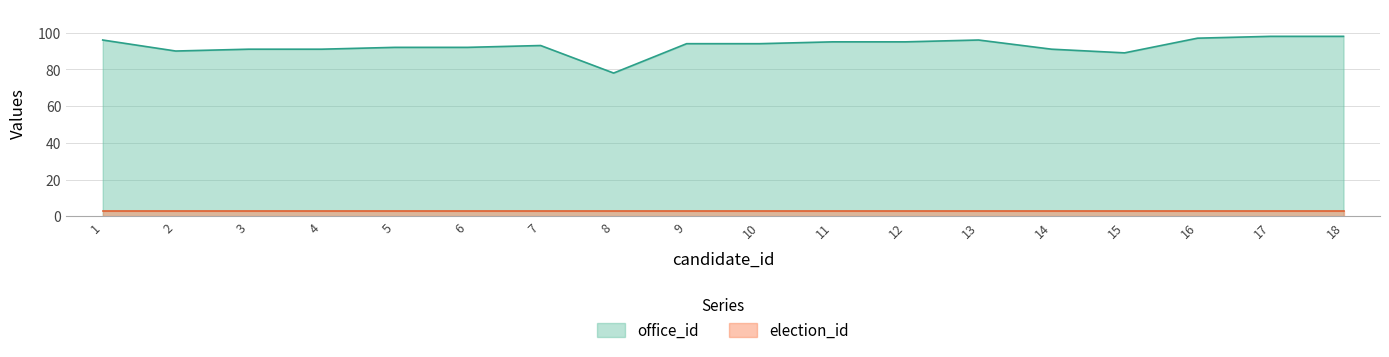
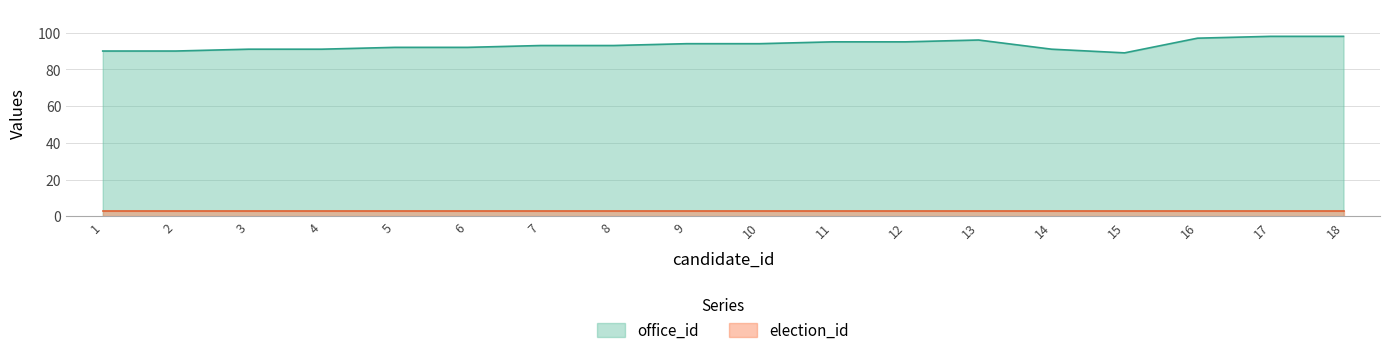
  {
    "office_id": {
-     "1": 96,
+     "1": 90,
      "2": 90,
      "3": 91,
      "4": 91,
      "5": 92,
      "6": 92,
      "7": 93,
-     "8": 78,
+     "8": 93,
      "9": 94,
      "10": 94,
      "11": 95,
      "12": 95,
      "13": 96,
      "14": 91,
      "15": 89,
      "16": 97,
      "17": 98,
      "18": 98
    },
    "election_id": {
      "1": 3,
      "2": 3,
      "3": 3,
      "4": 3,
      "5": 3,
      "6": 3,
      "7": 3,
      "8": 3,
      "9": 3,
      "10": 3,
      "11": 3,
      "12": 3,
      "13": 3,
      "14": 3,
      "15": 3,
      "16": 3,
      "17": 3,
      "18": 3
    }
  }
